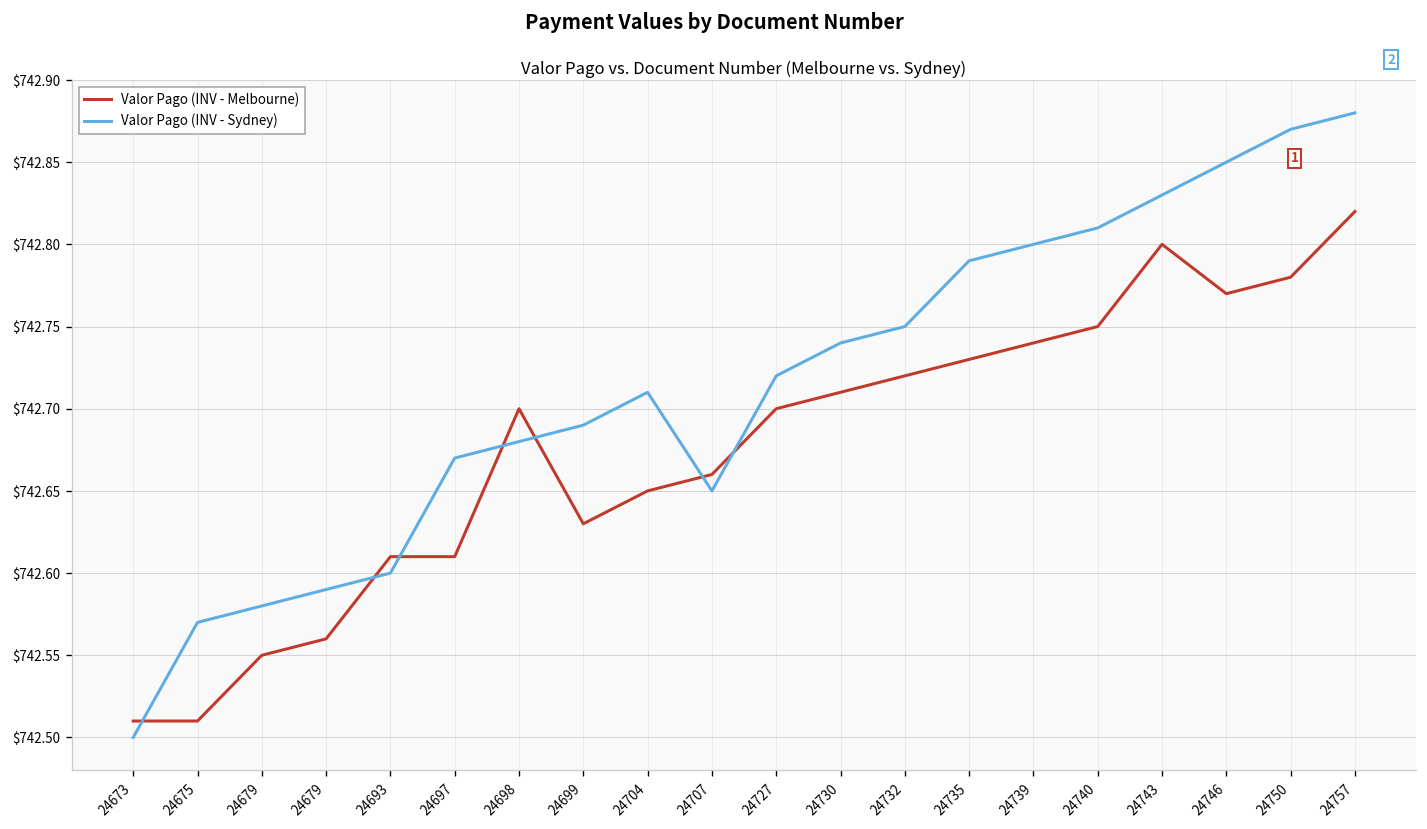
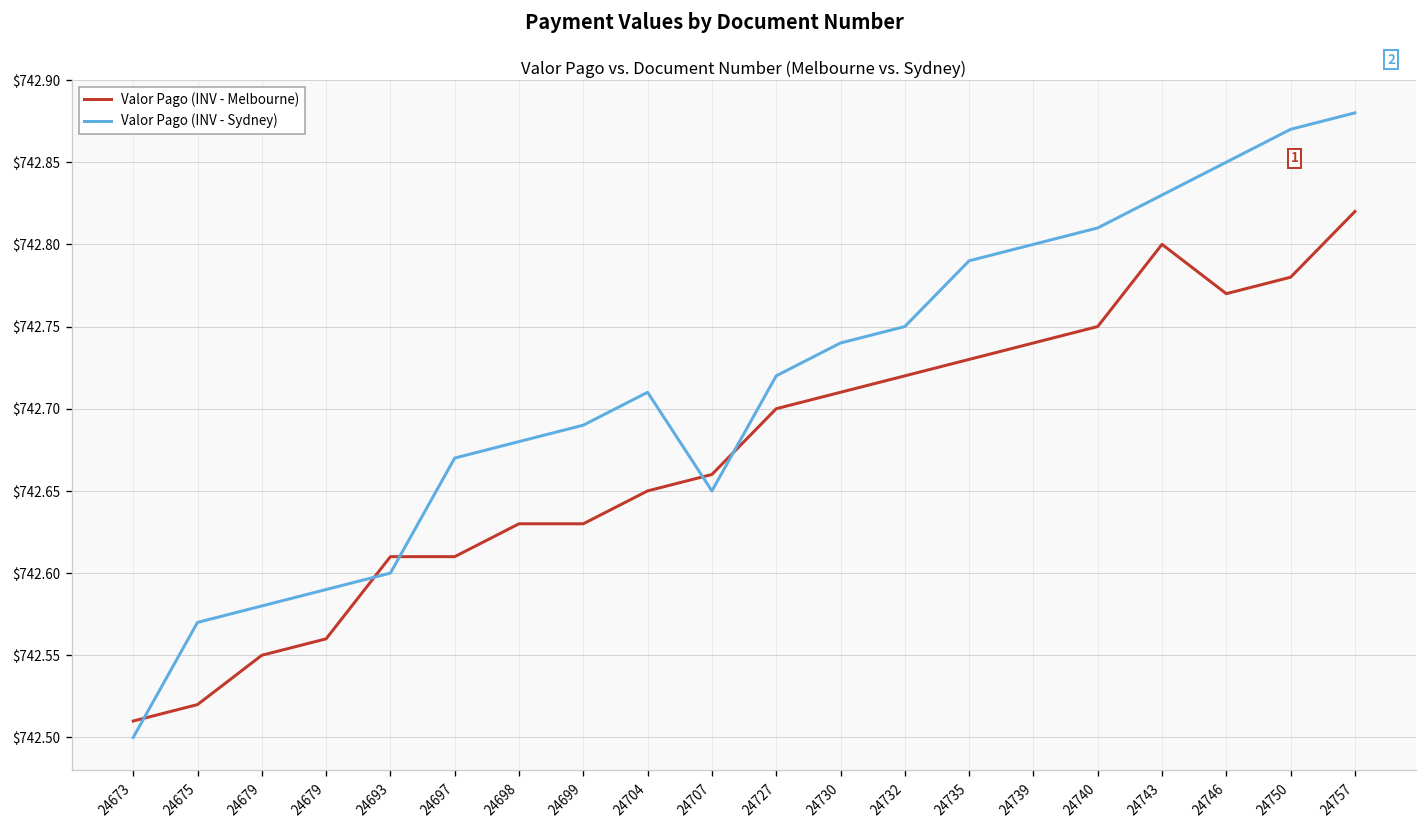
  {
    "Valor Pago (INV - Melbourne)": {
      "24673": "$742.51",
-     "24675": "$742.51",
+     "24675": "$742.52",
      "24693": "$742.61",
      "24697": "$742.61",
-     "24698": "$742.70",
+     "24698": "$742.63",
      "24699": "$742.63",
      "24704": "$742.65",
      "24707": "$742.66",
      "24727": "$742.70",
      "24730": "$742.71",
      "24732": "$742.72",
      "24735": "$742.73",
      "24739": "$742.74",
      "24740": "$742.75",
      "24743": "$742.80",
      "24746": "$742.77",
      "24750": "$742.78",
      "24757": "$742.82"
    },
    "Valor Pago (INV - Sydney)": {
      "24673": "$742.50",
      "24675": "$742.57",
      "24693": "$742.60",
      "24697": "$742.67",
      "24698": "$742.68",
      "24699": "$742.69",
      "24704": "$742.71",
      "24707": "$742.65",
      "24727": "$742.72",
      "24730": "$742.74",
      "24732": "$742.75",
      "24735": "$742.79",
      "24739": "$742.80",
      "24740": "$742.81",
      "24743": "$742.83",
      "24746": "$742.85",
      "24757": "$742.88"
    }
  }
